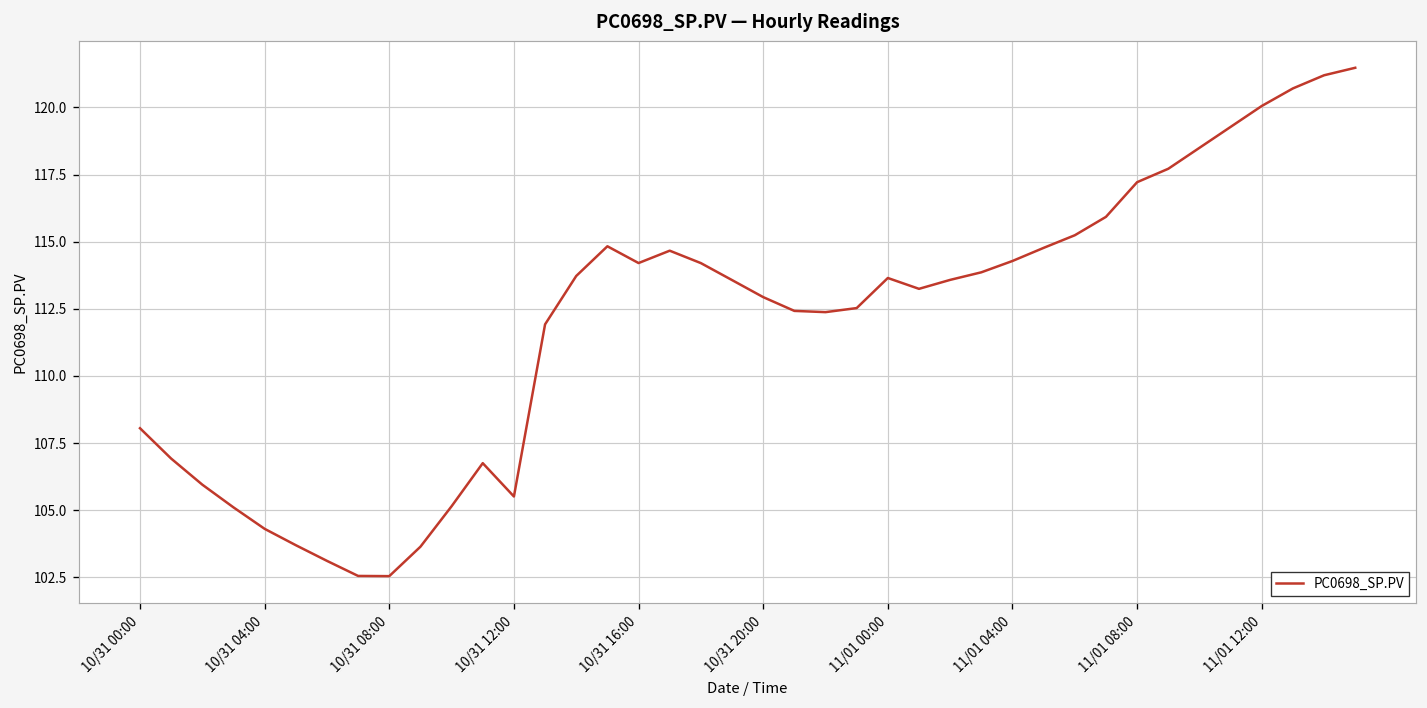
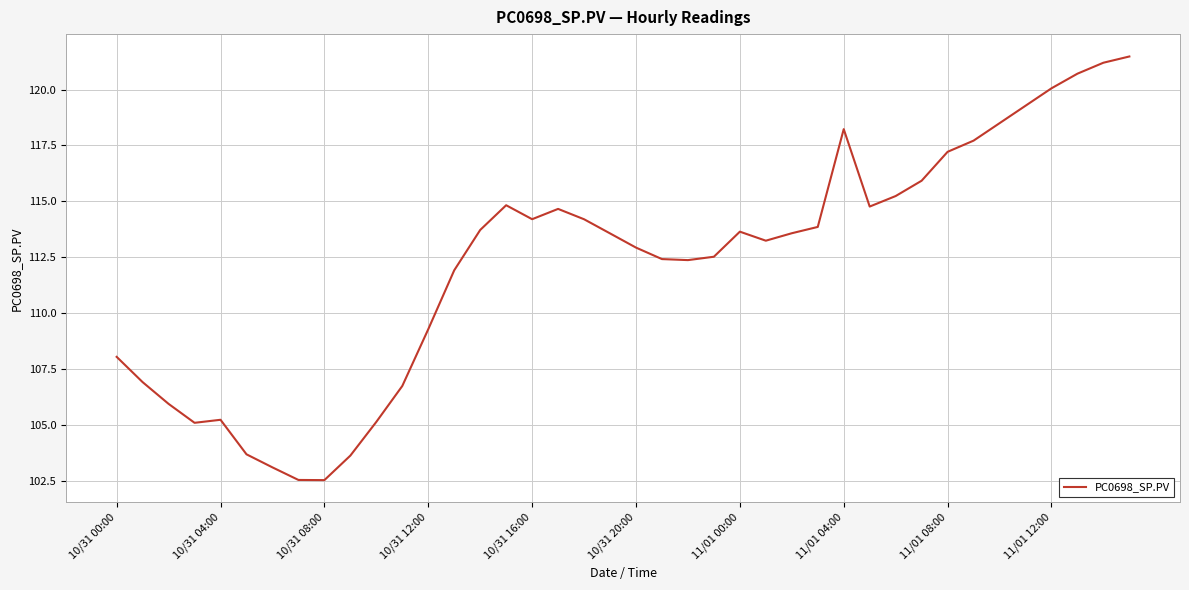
  {
    "10/31 00:00": 108.1,
-   "10/31 04:00": 104.3,
+   "10/31 04:00": 105.2,
    "10/31 08:00": 102.5,
-   "10/31 12:00": 105.5,
+   "10/31 12:00": 109.3,
    "10/31 16:00": 114.2,
    "10/31 20:00": 112.9,
    "11/01 00:00": 113.6,
-   "11/01 04:00": 114.3,
+   "11/01 04:00": 118.2,
    "11/01 08:00": 117.2,
    "11/01 12:00": 120.1
  }
